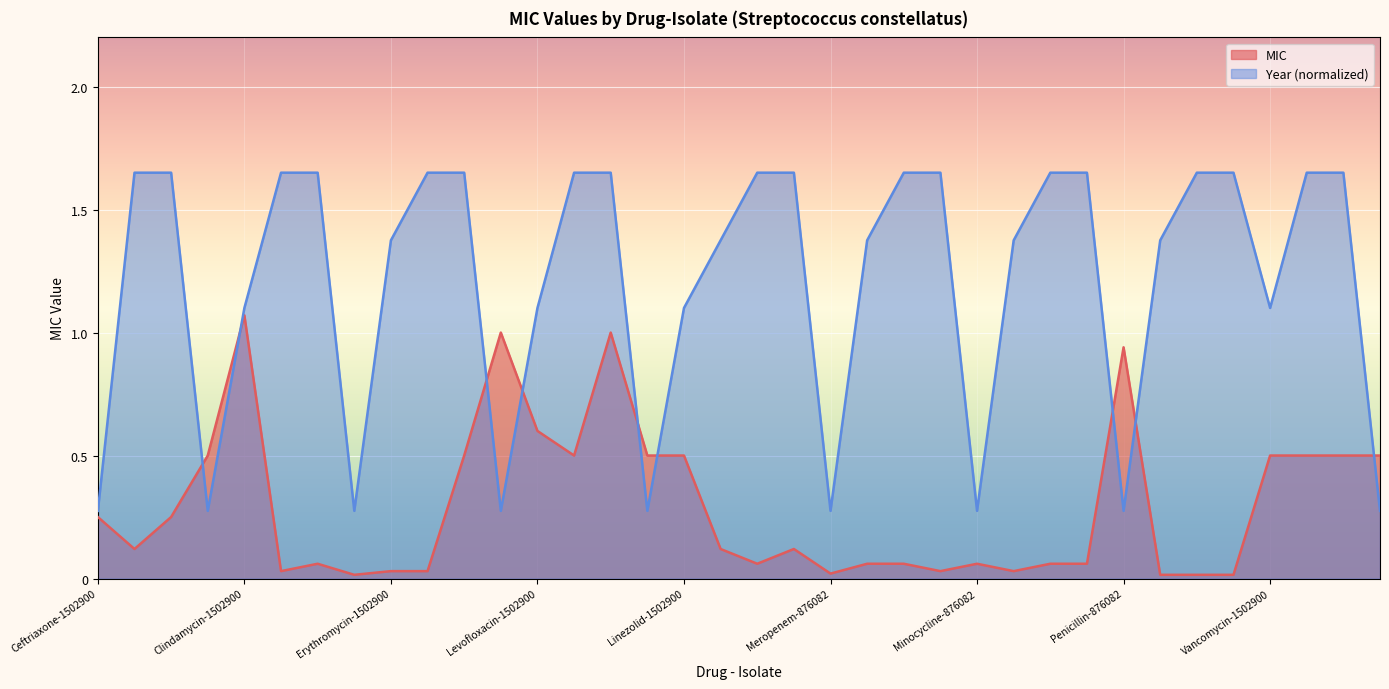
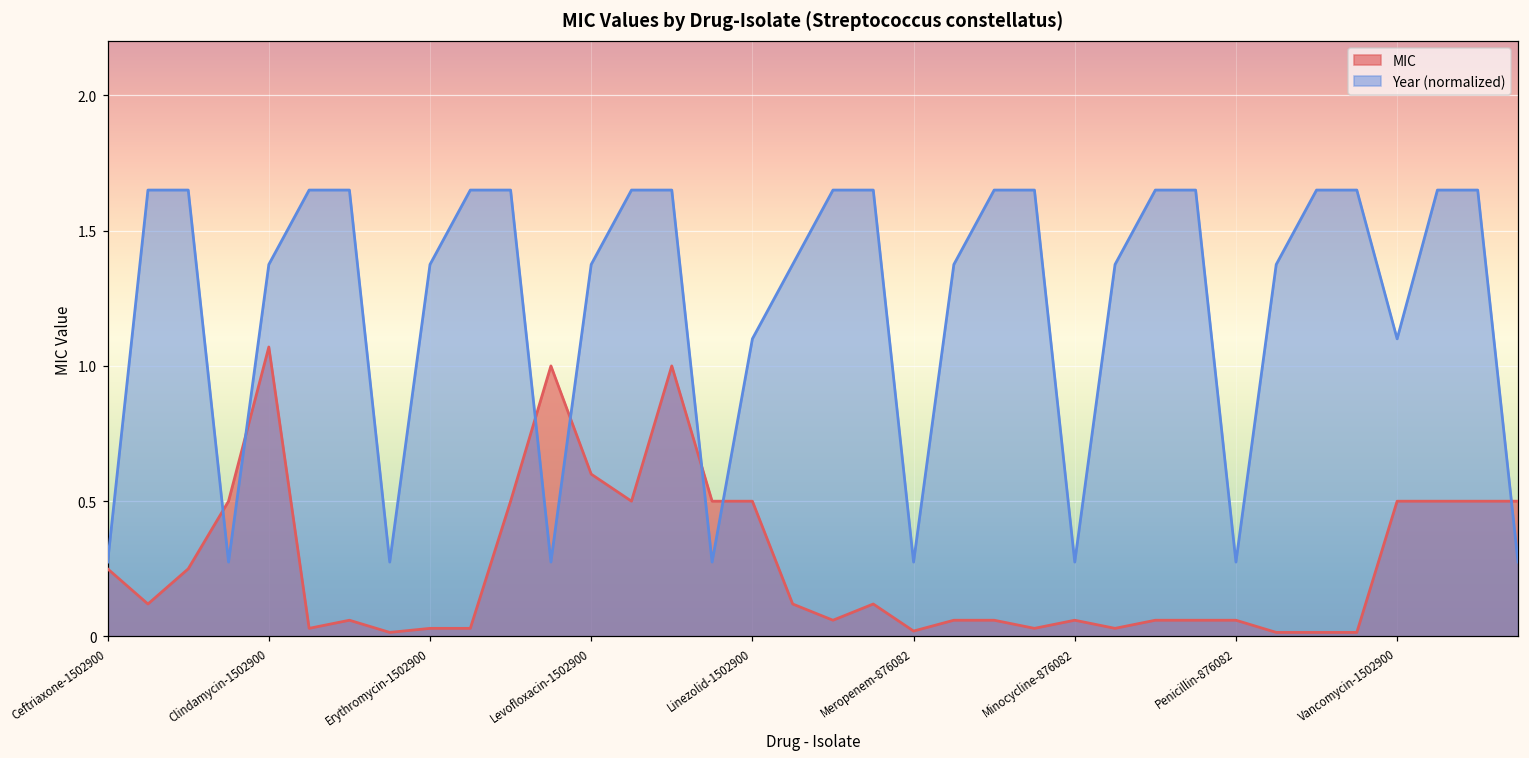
  {
    "MIC": {
      "Ceftriaxone-1502900": 0.25,
      "Clindamycin-1502900": 1.07,
      "Erythromycin-1502900": 0.03,
      "Levofloxacin-1502900": 0.60,
      "Linezolid-1502900": 0.50,
      "Meropenem-876082": 0.02,
      "Minocycline-876082": 0.06,
-     "Penicillin-876082": 0.94,
+     "Penicillin-876082": 0.06,
      "Vancomycin-1502900": 0.50
    },
    "Year (normalized)": {
      "Ceftriaxone-1502900": 0.28,
-     "Clindamycin-1502900": 1.10,
+     "Clindamycin-1502900": 1.38,
      "Erythromycin-1502900": 1.38,
-     "Levofloxacin-1502900": 1.10,
+     "Levofloxacin-1502900": 1.38,
      "Linezolid-1502900": 1.10,
      "Meropenem-876082": 0.28,
      "Minocycline-876082": 0.28,
      "Penicillin-876082": 0.28,
      "Vancomycin-1502900": 1.10
    }
  }
